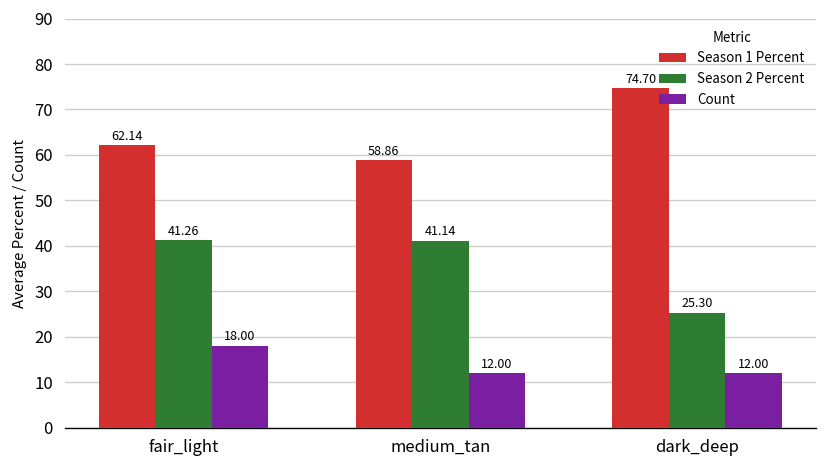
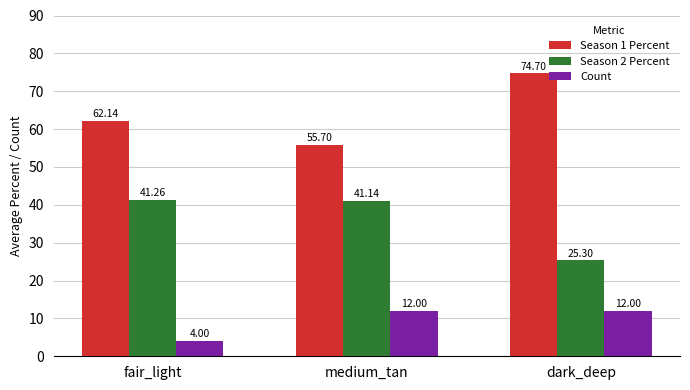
  {
    "Season 1 Percent": {
      "fair_light": 62.14,
-     "medium_tan": 58.86,
+     "medium_tan": 55.70,
      "dark_deep": 74.70
    },
    "Season 2 Percent": {
      "fair_light": 41.26,
      "medium_tan": 41.14,
      "dark_deep": 25.30
    },
    "Count": {
-     "fair_light": 18.00,
+     "fair_light": 4.00,
      "medium_tan": 12.00,
      "dark_deep": 12.00
    }
  }
